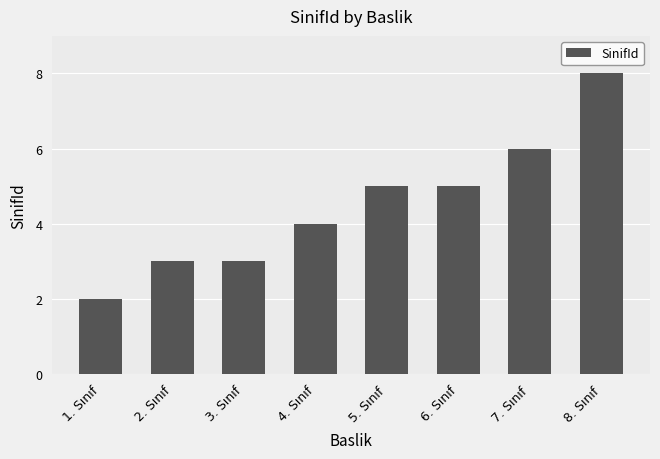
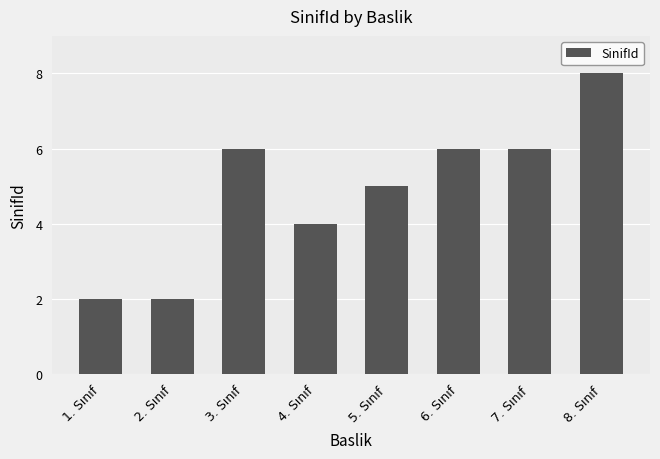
  {
    "1. Sınıf": 2,
-   "2. Sınıf": 3,
-   "3. Sınıf": 3,
+   "2. Sınıf": 2,
+   "3. Sınıf": 6,
    "4. Sınıf": 4,
    "5. Sınıf": 5,
-   "6. Sınıf": 5,
+   "6. Sınıf": 6,
    "7. Sınıf": 6,
    "8. Sınıf": 8
  }
